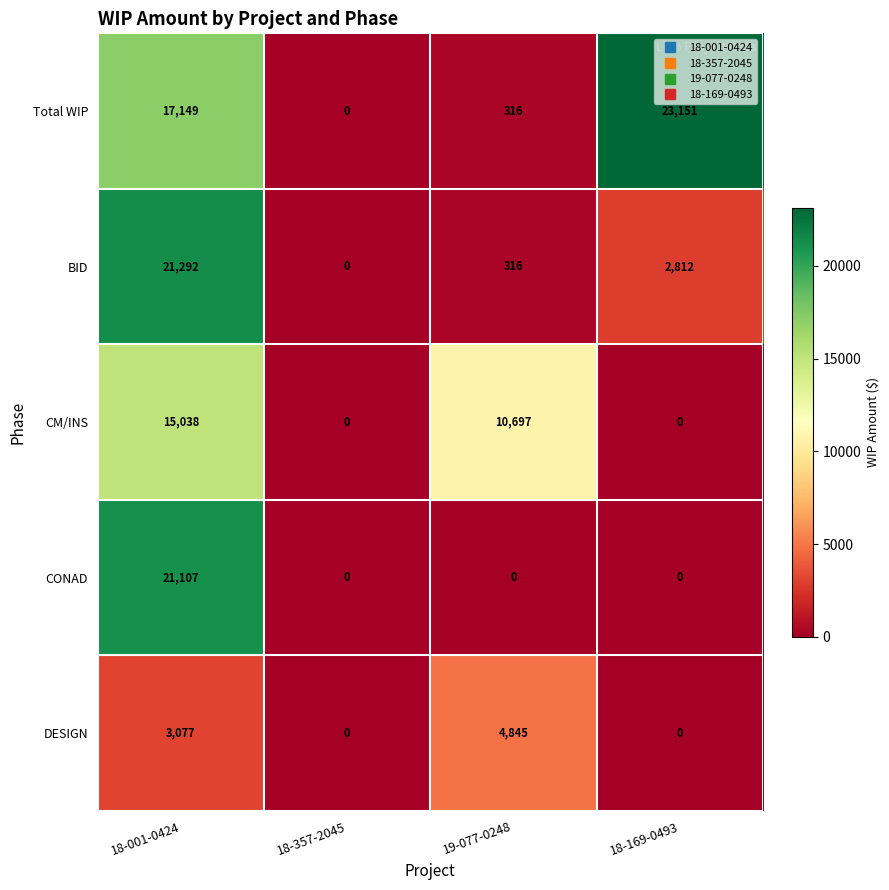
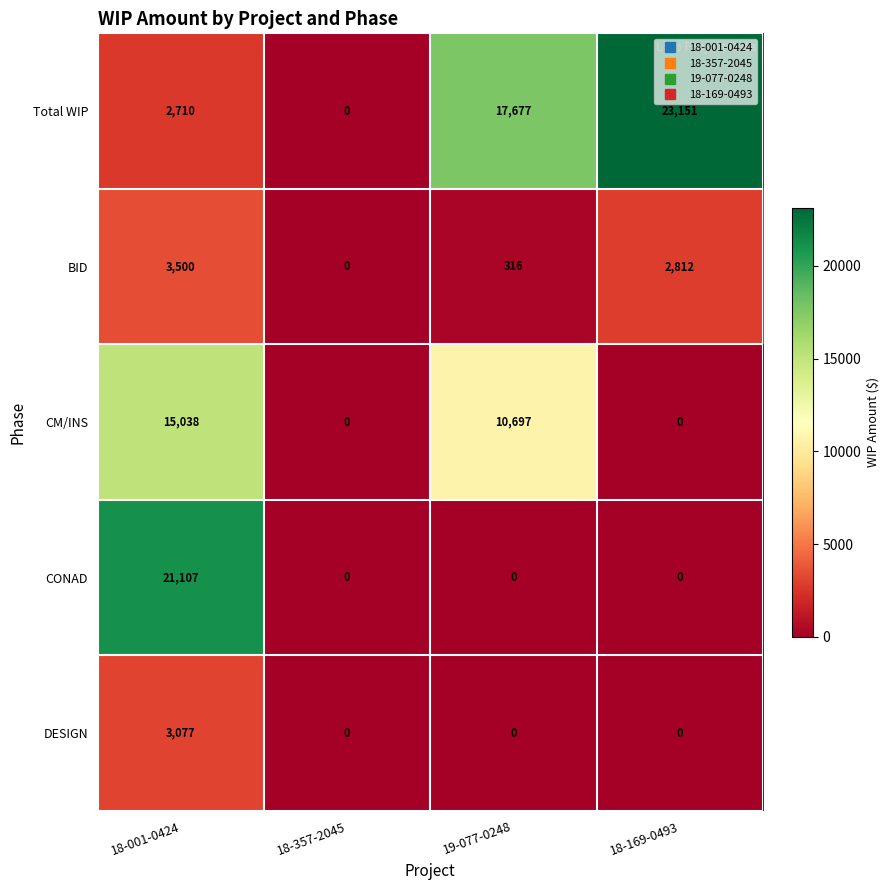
  {
    "Total WIP": {
-     "18-001-0424": "17,149",
+     "18-001-0424": "2,710",
      "18-357-2045": "0",
-     "19-077-0248": "316",
+     "19-077-0248": "17,677",
      "18-169-0493": "23,151"
    },
    "BID": {
-     "18-001-0424": "21,292",
+     "18-001-0424": "3,500",
      "18-357-2045": "0",
      "19-077-0248": "316",
      "18-169-0493": "2,812"
    },
    "CM/INS": {
      "18-001-0424": "15,038",
      "18-357-2045": "0",
      "19-077-0248": "10,697",
      "18-169-0493": "0"
    },
    "CONAD": {
      "18-001-0424": "21,107",
      "18-357-2045": "0",
      "19-077-0248": "0",
      "18-169-0493": "0"
    },
    "DESIGN": {
      "18-001-0424": "3,077",
      "18-357-2045": "0",
-     "19-077-0248": "4,845",
+     "19-077-0248": "0",
      "18-169-0493": "0"
    }
  }
